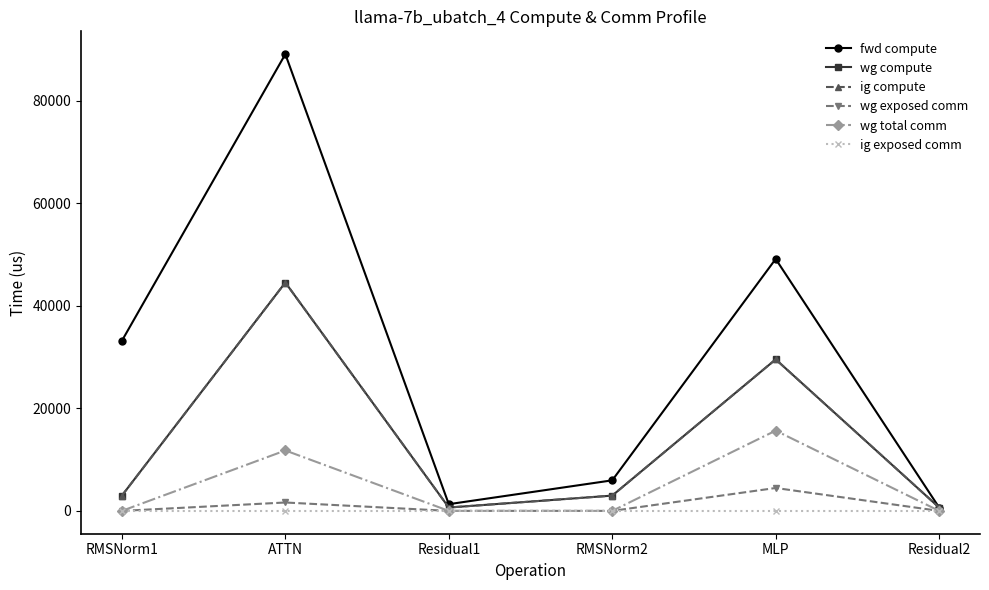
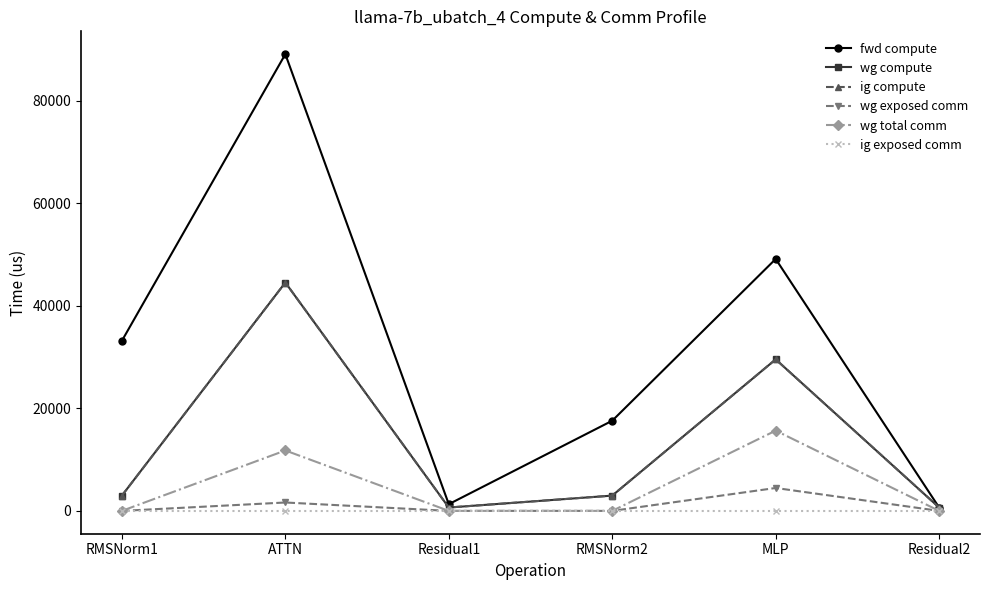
  {
    "fwd compute": {
      "RMSNorm1": 33000,
      "ATTN": 89000,
      "Residual1": 1000,
-     "RMSNorm2": 6000,
+     "RMSNorm2": 18000,
      "MLP": 49000
    }
  }
